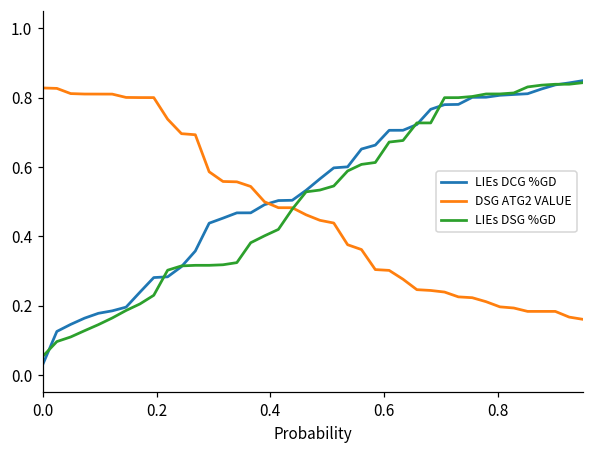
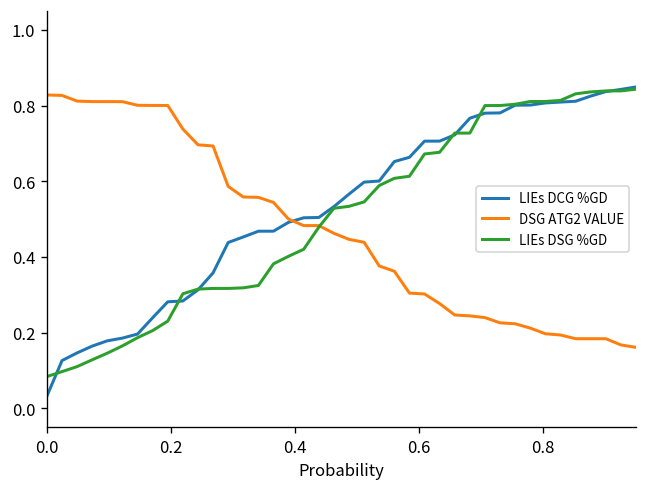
  {
    "LIEs DCG %GD": {
      "0.0": 0.03
    },
    "DSG ATG2 VALUE": {
      "0.0": 0.83
    },
    "LIEs DSG %GD": {
-     "0.0": 0.05
+     "0.0": 0.08
    }
  }
